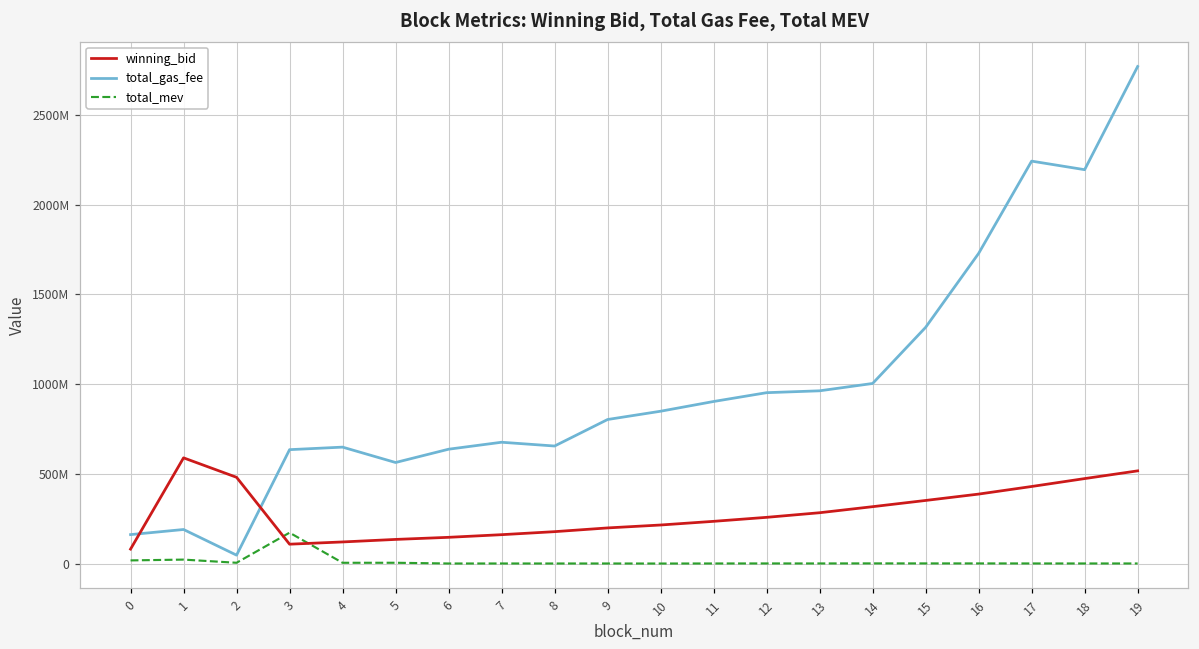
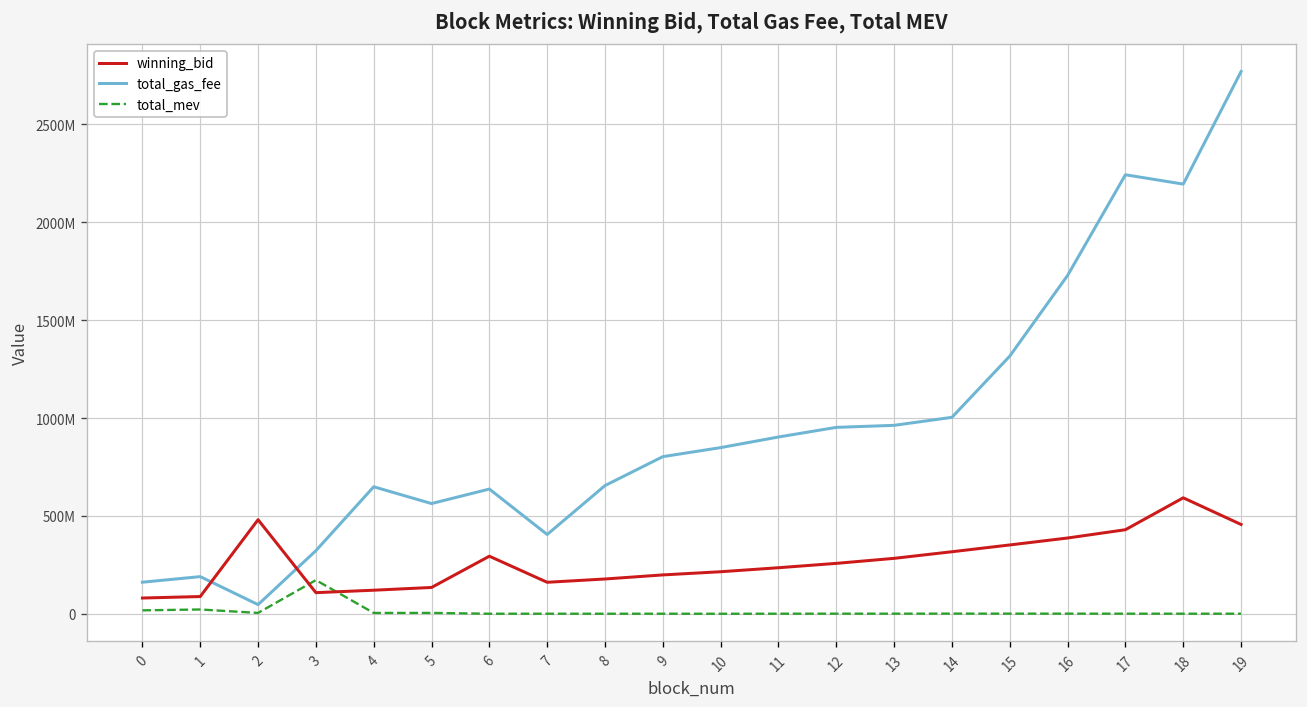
  {
    "winning_bid": {
      "0": 80000000,
-     "1": 590000000,
+     "1": 90000000,
      "2": 480000000,
      "3": 110000000,
      "4": 120000000,
      "5": 140000000,
-     "6": 150000000,
+     "6": 290000000,
      "7": 160000000,
      "8": 180000000,
      "9": 200000000,
      "10": 220000000,
      "11": 240000000,
      "12": 260000000,
      "13": 280000000,
      "14": 320000000,
      "15": 350000000,
      "16": 390000000,
      "17": 430000000,
-     "18": 470000000,
-     "19": 520000000
+     "18": 590000000,
+     "19": 460000000
    },
    "total_gas_fee": {
      "0": 160000000,
      "1": 190000000,
      "2": 50000000,
-     "3": 640000000,
+     "3": 320000000,
      "4": 650000000,
      "5": 560000000,
      "6": 640000000,
-     "7": 680000000,
+     "7": 410000000,
      "8": 660000000,
      "9": 800000000,
      "10": 850000000,
      "11": 900000000,
      "12": 950000000,
      "13": 960000000,
      "14": 1000000000,
      "15": 1320000000,
      "16": 1730000000,
      "17": 2240000000,
      "18": 2190000000,
      "19": 2770000000
    },
    "total_mev": {
      "0": 20000000,
      "1": 20000000,
      "2": 10000000,
      "3": 170000000,
      "4": 10000000,
      "5": 10000000,
      "6": 0,
      "7": 0,
      "8": 0,
      "9": 0,
      "10": 0,
      "11": 0,
      "12": 0,
      "13": 0,
      "14": 0,
      "15": 0,
      "16": 0,
      "17": 0,
      "18": 0,
      "19": 0
    }
  }
